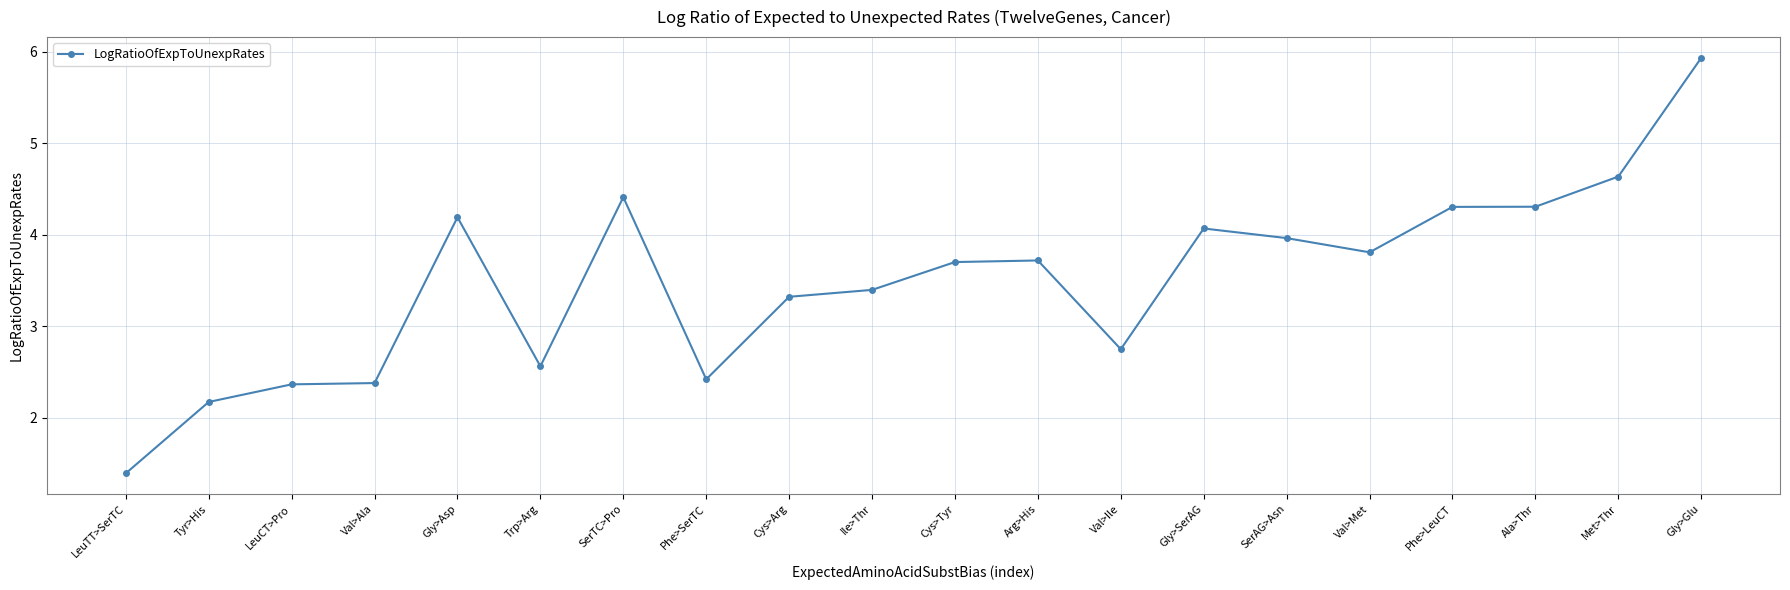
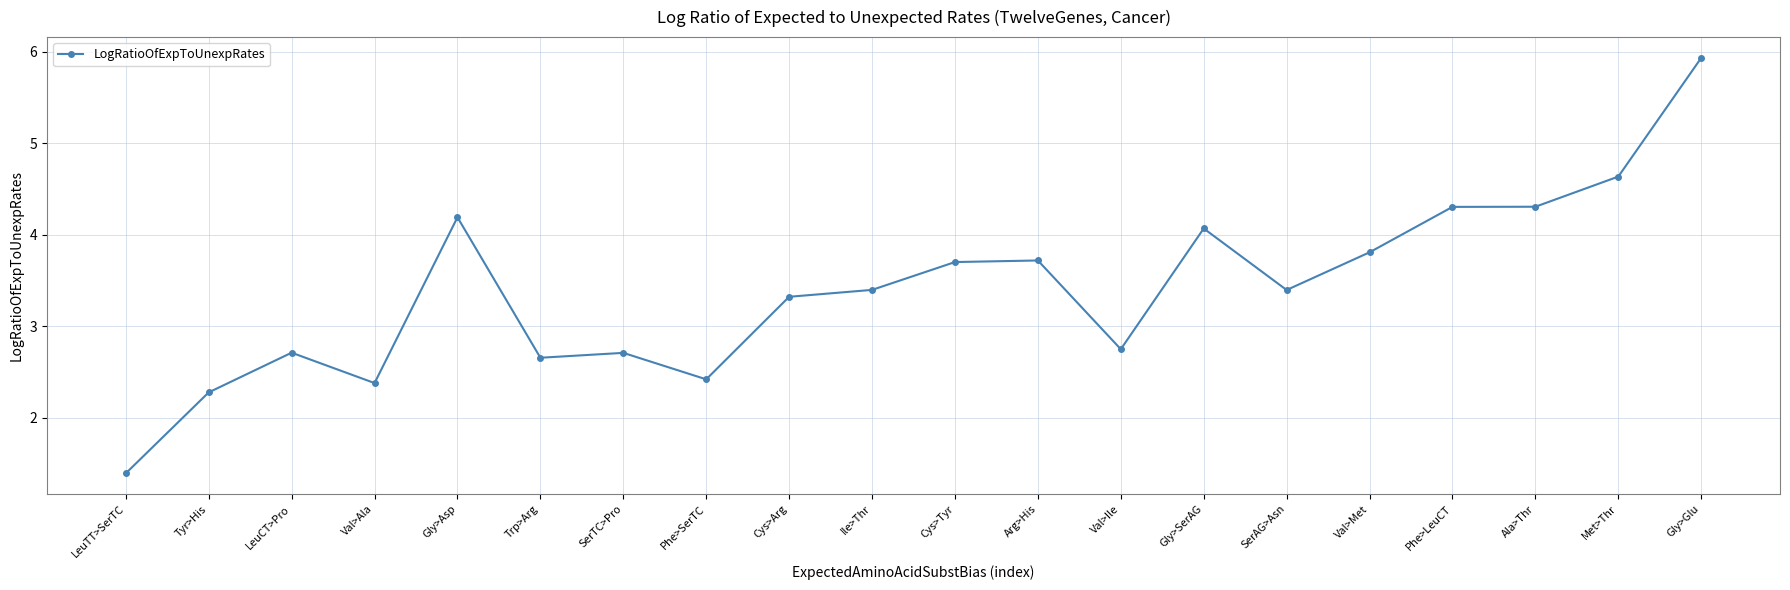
  {
    "LeuTT>SerTC": 1.4,
-   "Tyr>His": 2.2,
-   "LeuCT>Pro": 2.4,
+   "Tyr>His": 2.3,
+   "LeuCT>Pro": 2.7,
    "Val>Ala": 2.4,
    "Gly>Asp": 4.2,
-   "Trp>Arg": 2.6,
-   "SerTC>Pro": 4.4,
+   "Trp>Arg": 2.7,
+   "SerTC>Pro": 2.7,
    "Phe>SerTC": 2.4,
    "Cys>Arg": 3.3,
    "Ile>Thr": 3.4,
    "Cys>Tyr": 3.7,
    "Arg>His": 3.7,
    "Val>Ile": 2.7,
    "Gly>SerAG": 4.1,
-   "SerAG>Asn": 4.0,
+   "SerAG>Asn": 3.4,
    "Val>Met": 3.8,
    "Phe>LeuCT": 4.3,
    "Ala>Thr": 4.3,
    "Met>Thr": 4.6,
    "Gly>Glu": 5.9
  }
